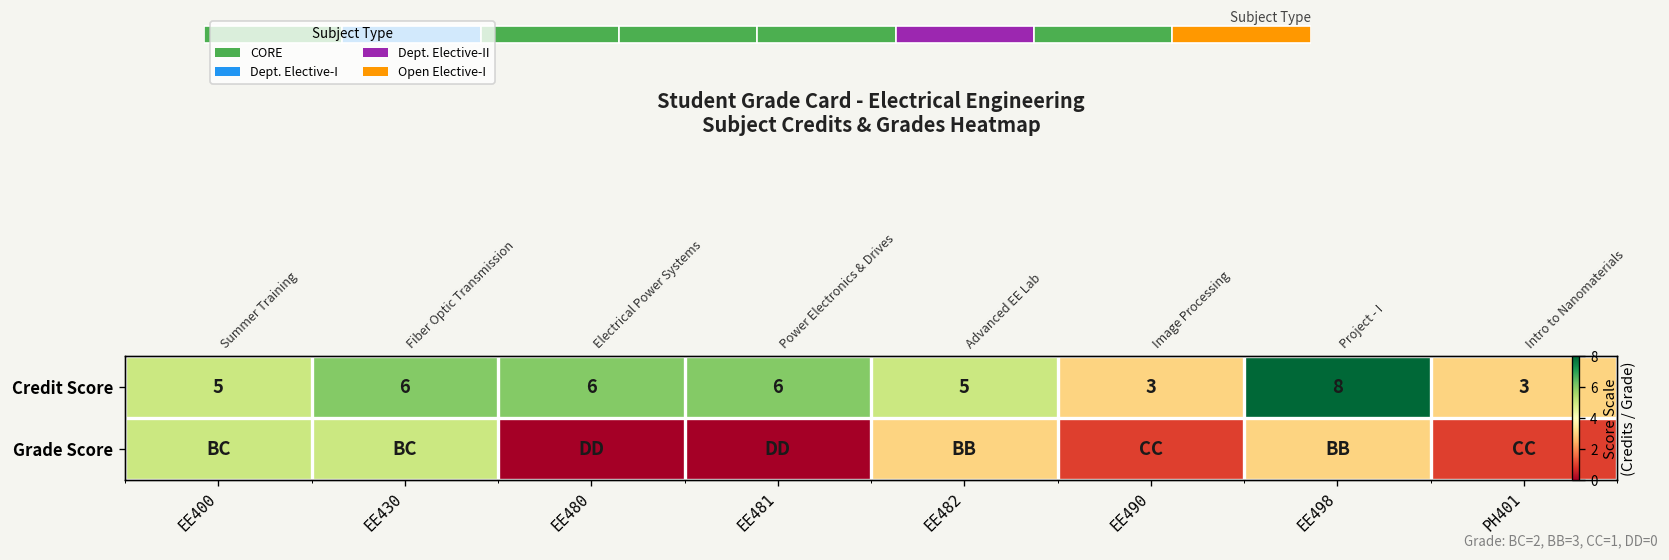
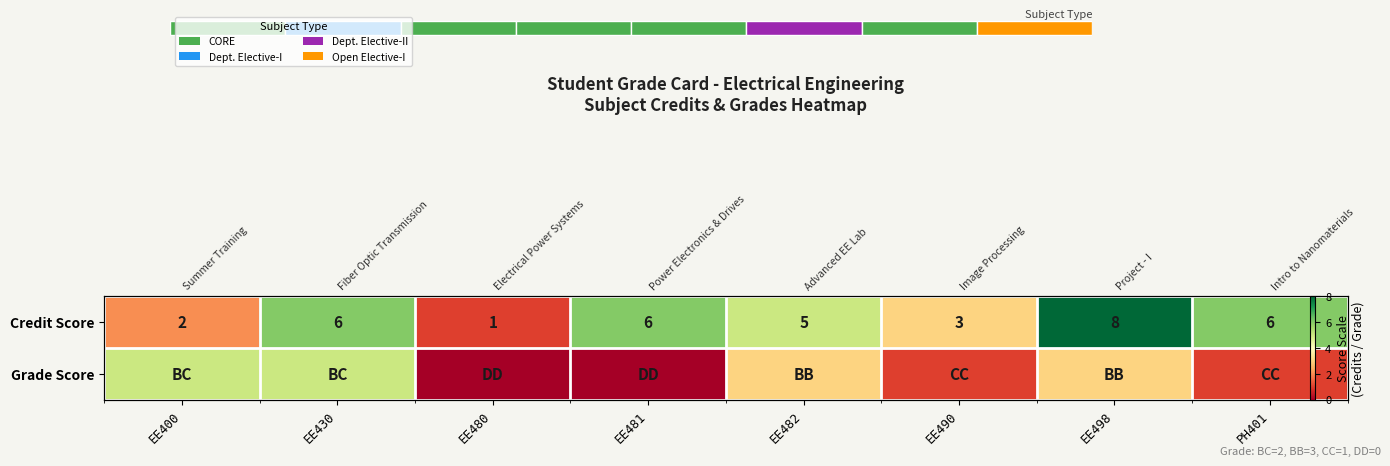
  {
    "Student Grade Card - Electrical Engineering Subject Credits & Grades Heatmap": {
      "Credit Score": {
-       "EE400": 5,
+       "EE400": 2,
        "EE430": 6,
-       "EE480": 6,
+       "EE480": 1,
        "EE481": 6,
        "EE482": 5,
        "EE490": 3,
        "EE498": 8,
-       "PH401": 3
+       "PH401": 6
      }
    }
  }
